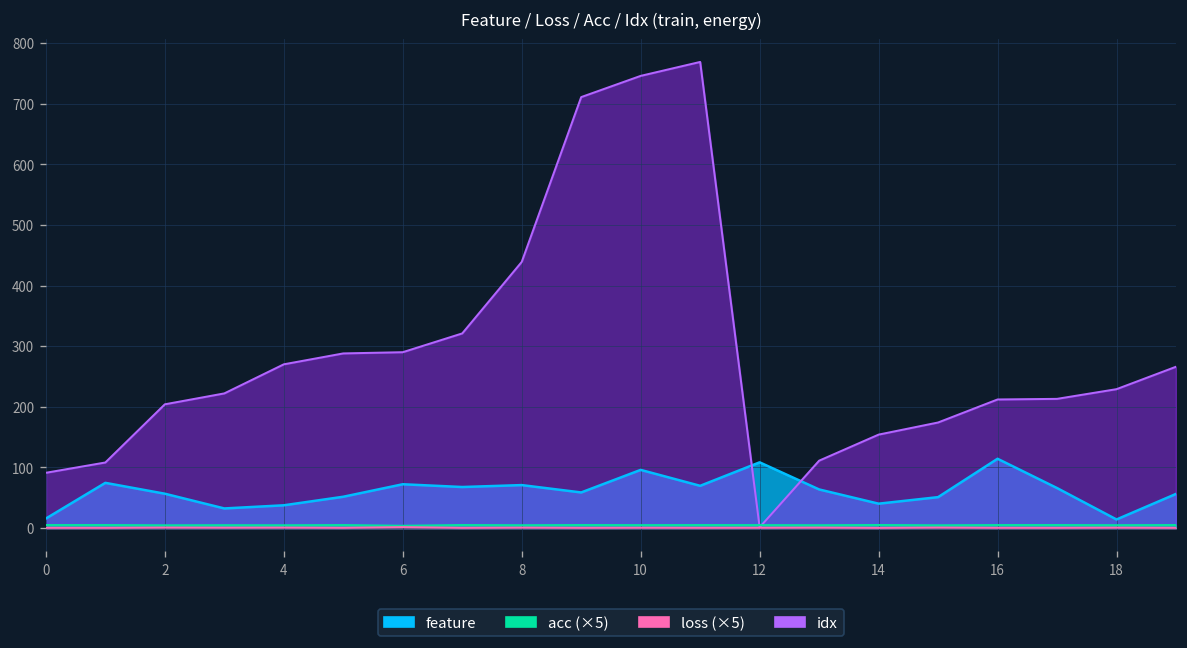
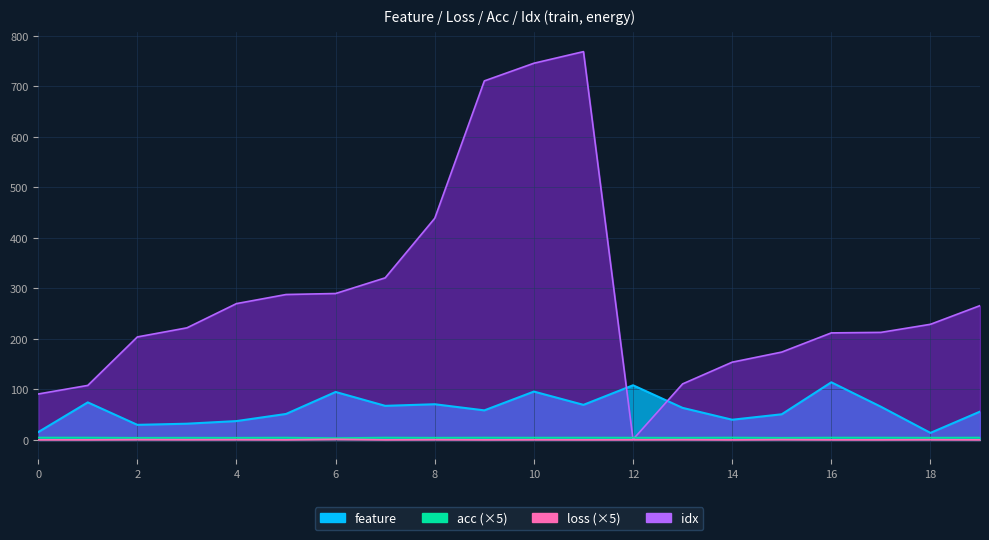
  {
    "feature": {
      "0": 20,
-     "2": 60,
+     "2": 30,
      "4": 40,
-     "6": 70,
+     "6": 90,
      "8": 70,
      "10": 100,
      "12": 110,
      "14": 40,
      "16": 110,
      "18": 10
    }
  }
